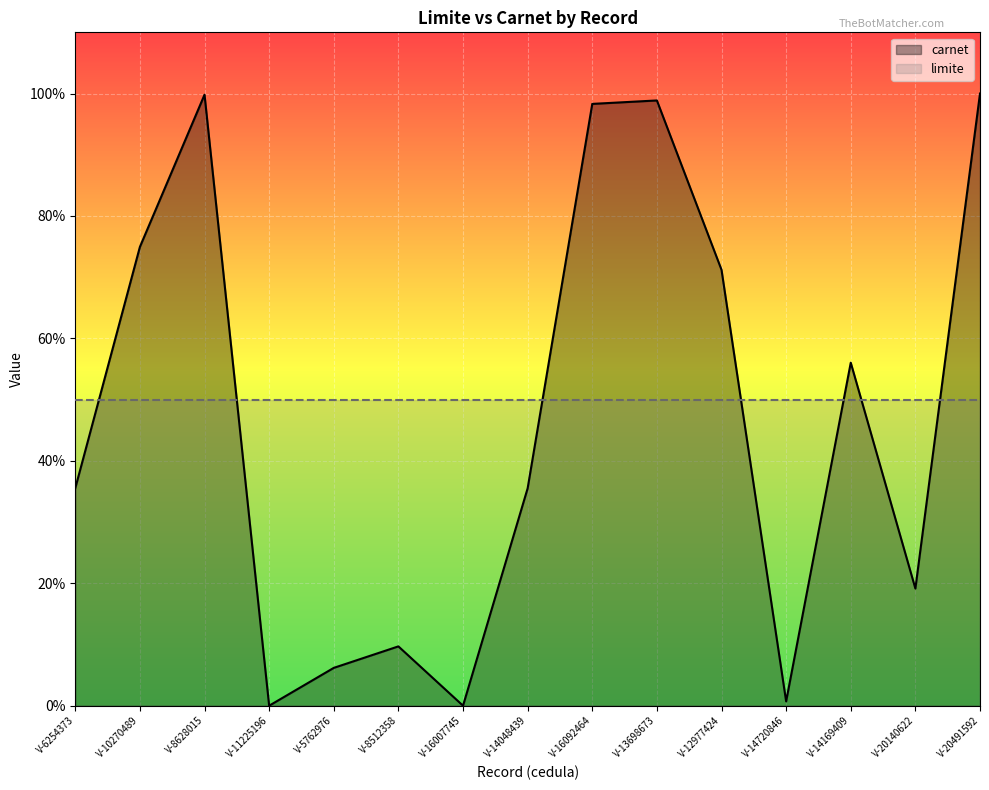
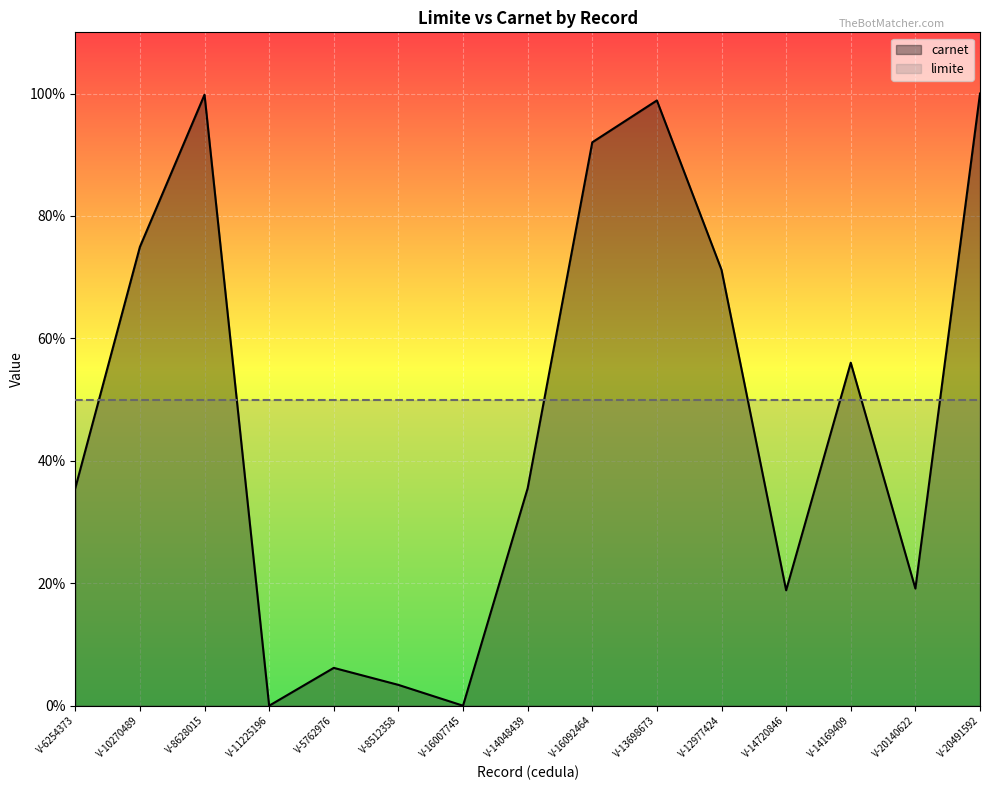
  {
    "carnet": {
      "V-6254373": "36%",
      "V-10270489": "75%",
      "V-8628015": "100%",
      "V-11225196": "0%",
      "V-5762976": "6%",
-     "V-8512358": "10%",
+     "V-8512358": "3%",
      "V-16007745": "0%",
      "V-14048439": "36%",
-     "V-16092464": "98%",
+     "V-16092464": "92%",
      "V-13698673": "99%",
      "V-12977424": "71%",
-     "V-14720846": "1%",
+     "V-14720846": "19%",
      "V-14169409": "56%",
      "V-20140622": "19%",
      "V-20491592": "100%"
    },
    "limite": {
      "V-6254373": "50%",
      "V-10270489": "50%",
      "V-8628015": "50%",
      "V-11225196": "50%",
      "V-5762976": "50%",
      "V-8512358": "50%",
      "V-16007745": "50%",
      "V-14048439": "50%",
      "V-16092464": "50%",
      "V-13698673": "50%",
      "V-12977424": "50%",
      "V-14720846": "50%",
      "V-14169409": "50%",
      "V-20140622": "50%",
      "V-20491592": "50%"
    }
  }
